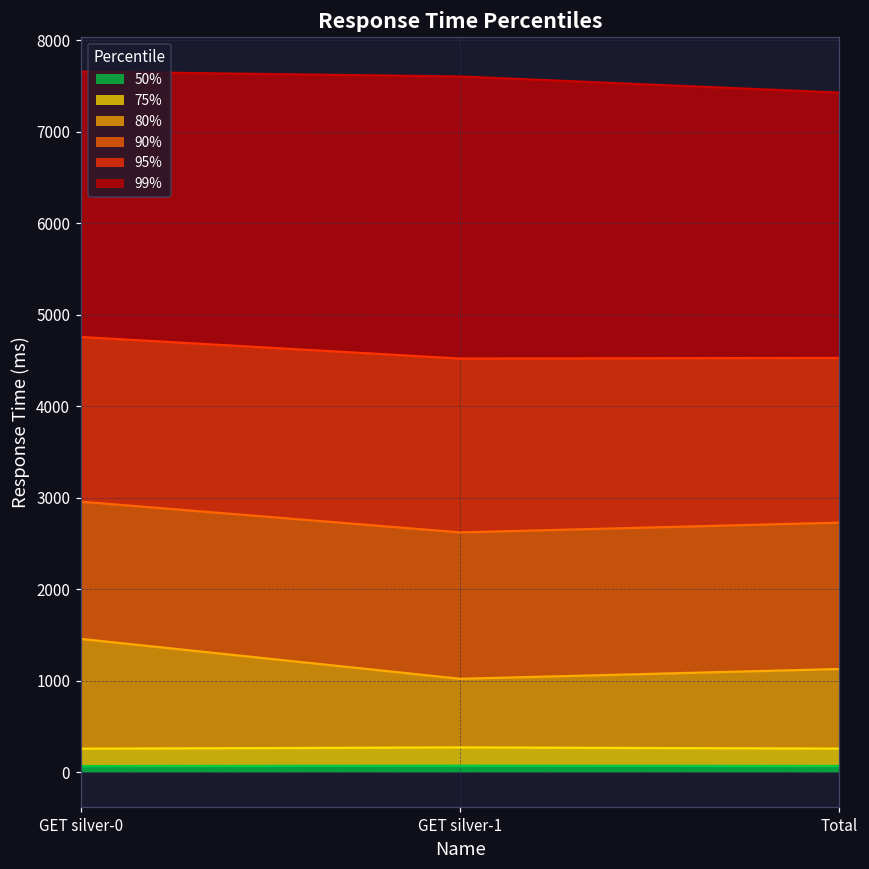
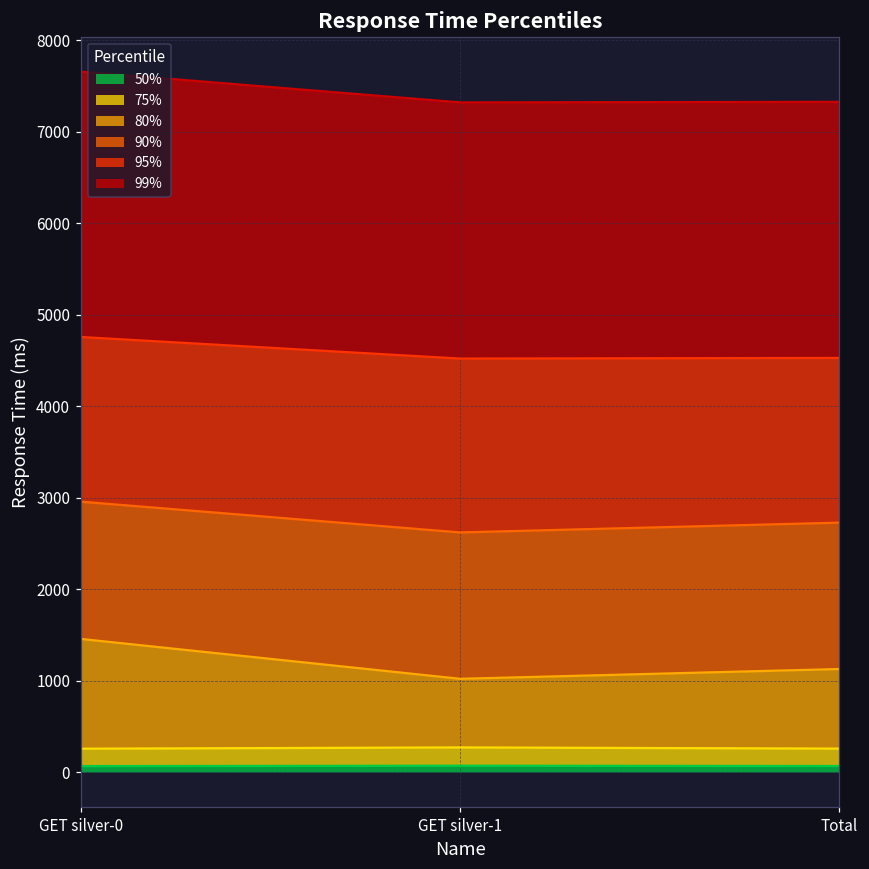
  {
    "50%": {
      "GET silver-0": 100,
      "GET silver-1": 100,
      "Total": 100
    },
    "99%": {
      "GET silver-0": 2900,
-     "GET silver-1": 3100,
-     "Total": 2900
+     "GET silver-1": 2800,
+     "Total": 2800
    }
  }
